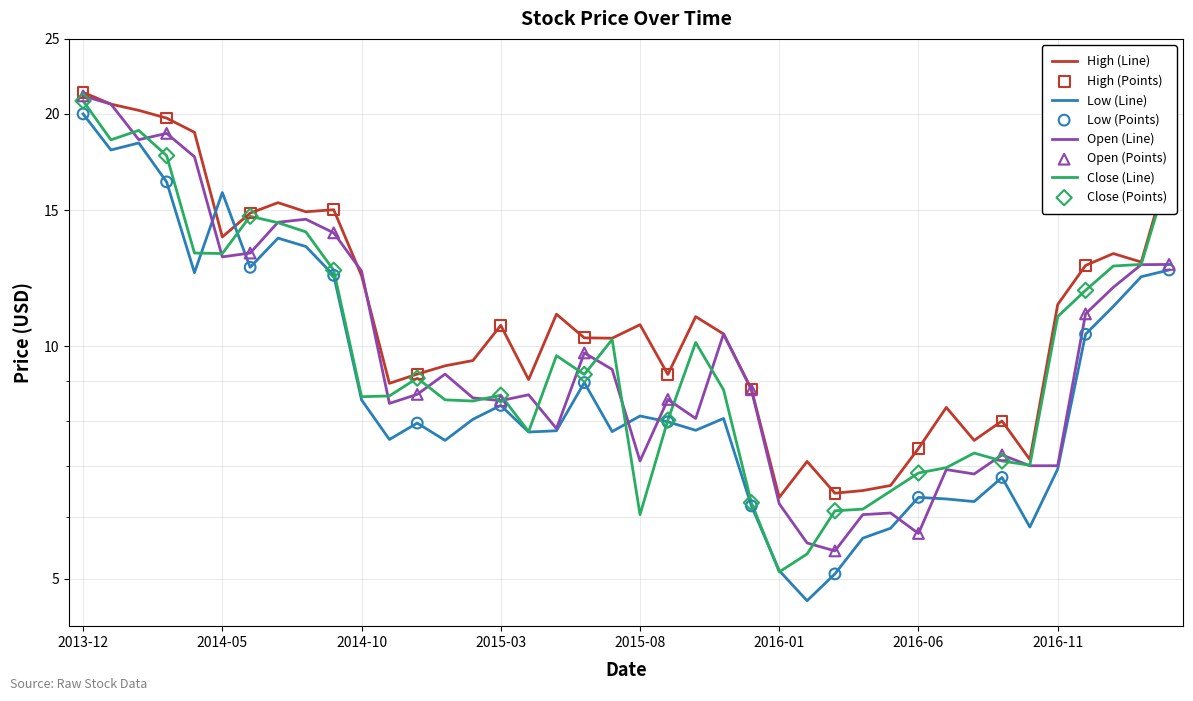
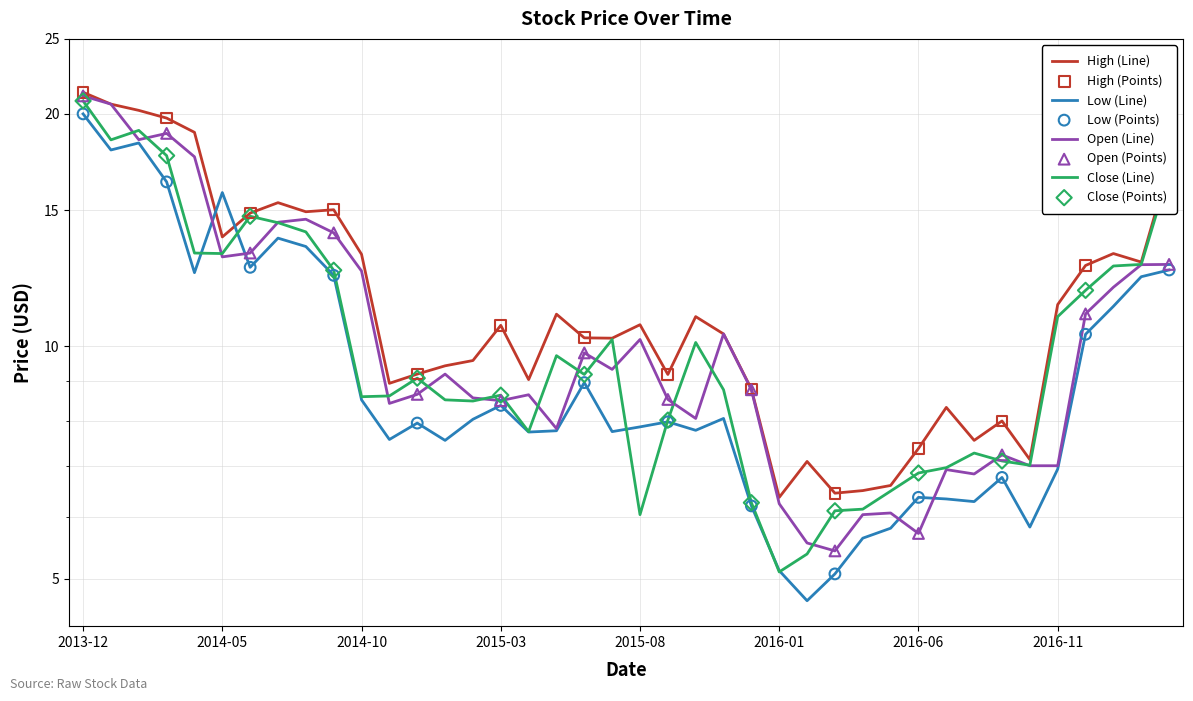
  {
    "High (Line)": {
      "2014-05": 13.9,
-     "2014-10": 12.3,
+     "2014-10": 13.2,
      "2015-08": 10.7,
      "2016-01": 6.4,
      "2016-11": 11.3
    },
    "Low (Line)": {
      "2014-05": 15.8,
      "2014-10": 8.5,
-     "2015-08": 8.1,
+     "2015-08": 7.9,
      "2016-11": 6.9
    },
    "Open (Line)": {
      "2014-05": 13.1,
      "2014-10": 12.5,
-     "2015-08": 7.1,
+     "2015-08": 10.2,
      "2016-01": 6.3,
      "2016-11": 7.0
    },
    "Close (Line)": {
      "2014-05": 13.2,
      "2014-10": 8.6,
      "2015-08": 6.1,
      "2016-11": 10.9
    }
  }
